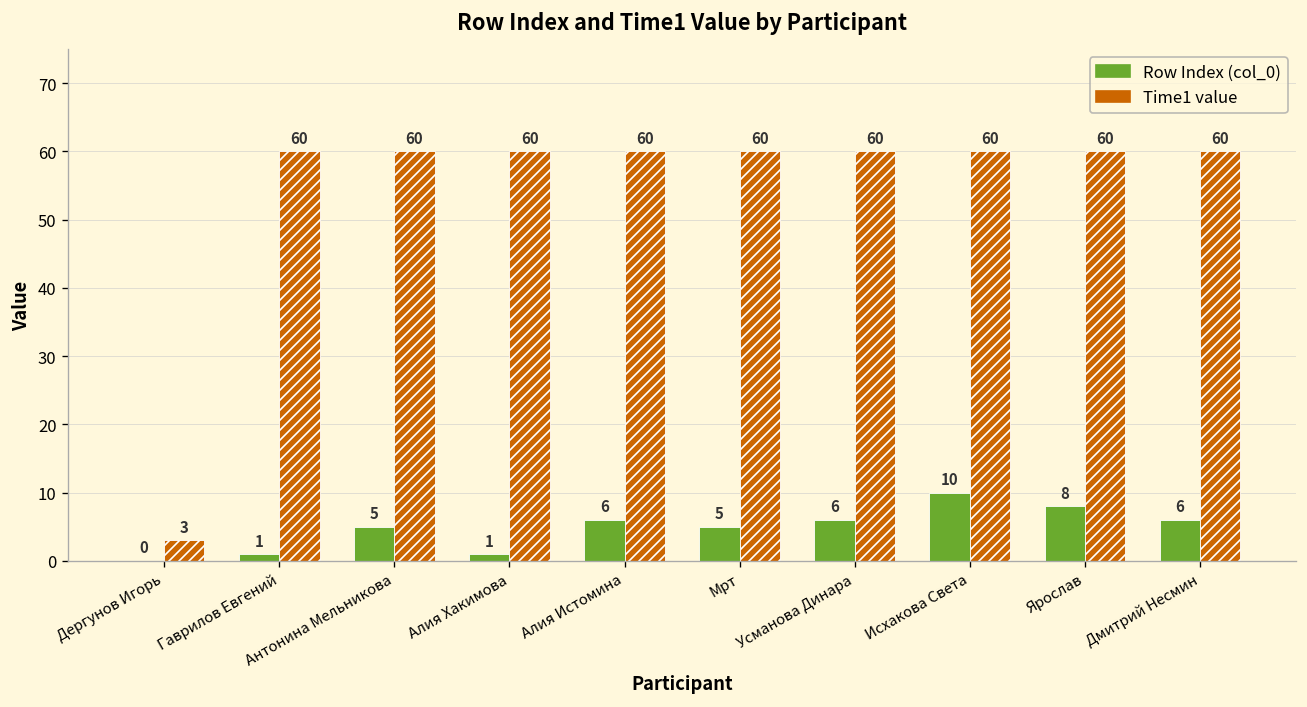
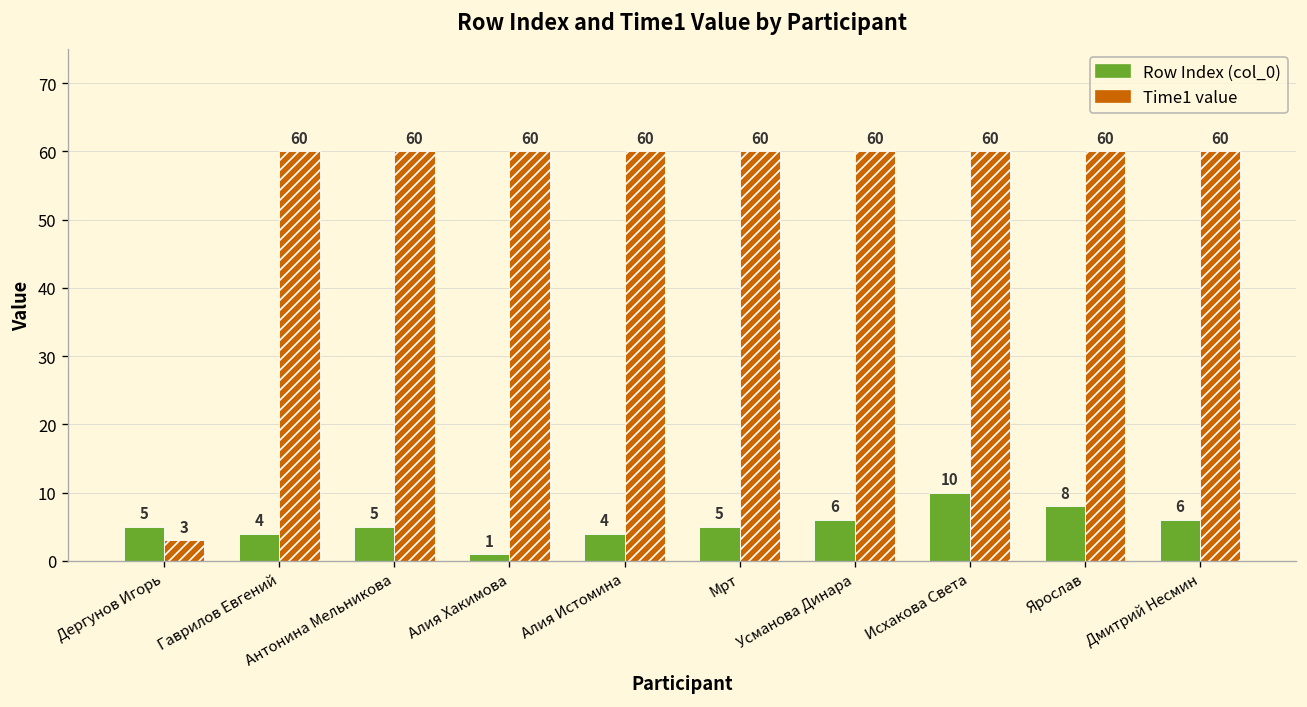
  {
    "Row Index (col_0)": {
-     "Дергунов Игорь": 0,
-     "Гаврилов Евгений": 1,
+     "Дергунов Игорь": 5,
+     "Гаврилов Евгений": 4,
      "Антонина Мельникова": 5,
      "Алия Хакимова": 1,
-     "Алия Истомина": 6,
+     "Алия Истомина": 4,
      "Мрт": 5,
      "Усманова Динара": 6,
      "Исхакова Света": 10,
      "Ярослав": 8,
      "Дмитрий Несмин": 6
    },
    "Time1 value": {
      "Дергунов Игорь": 3,
      "Гаврилов Евгений": 60,
      "Антонина Мельникова": 60,
      "Алия Хакимова": 60,
      "Алия Истомина": 60,
      "Мрт": 60,
      "Усманова Динара": 60,
      "Исхакова Света": 60,
      "Ярослав": 60,
      "Дмитрий Несмин": 60
    }
  }
